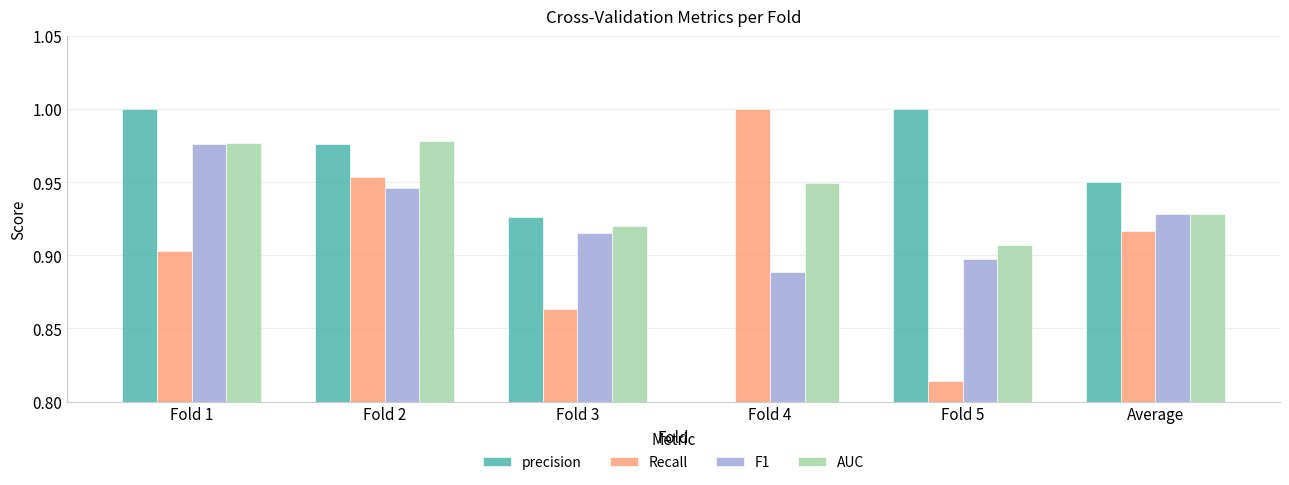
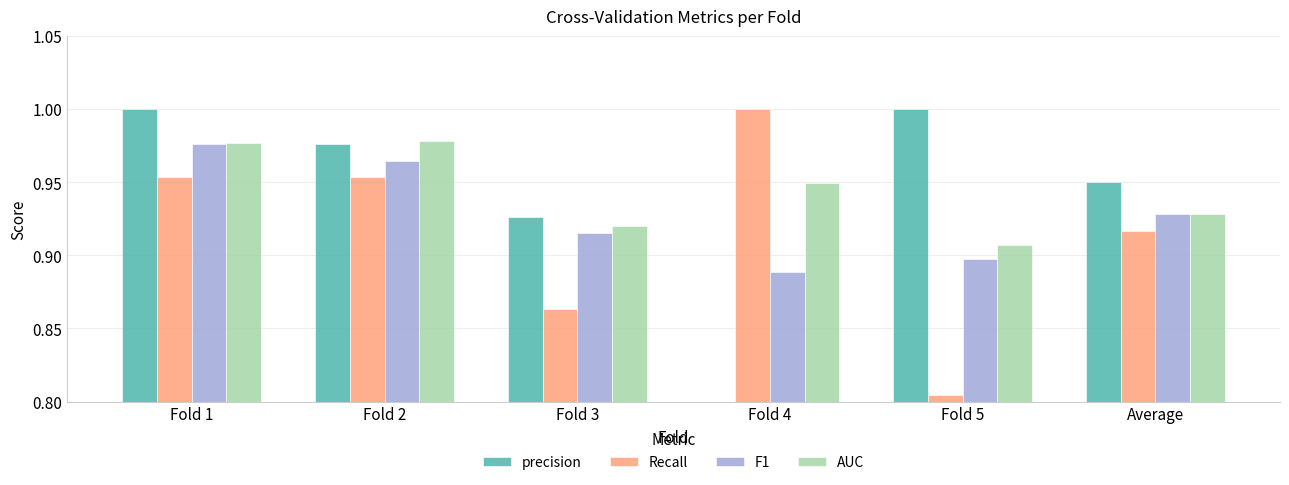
  {
    "precision": {
      "Fold 1": 1.000,
      "Fold 2": 0.976,
      "Fold 3": 0.926,
      "Fold 4": 0.800,
      "Fold 5": 1.000,
      "Average": 0.950
    },
    "Recall": {
-     "Fold 1": 0.903,
+     "Fold 1": 0.953,
      "Fold 2": 0.953,
      "Fold 3": 0.864,
      "Fold 4": 1.000,
-     "Fold 5": 0.814,
+     "Fold 5": 0.805,
      "Average": 0.917
    },
    "F1": {
      "Fold 1": 0.976,
-     "Fold 2": 0.946,
+     "Fold 2": 0.965,
      "Fold 3": 0.916,
      "Fold 4": 0.889,
      "Fold 5": 0.897,
      "Average": 0.929
    },
    "AUC": {
      "Fold 1": 0.977,
      "Fold 2": 0.979,
      "Fold 3": 0.920,
      "Fold 4": 0.949,
      "Fold 5": 0.907,
      "Average": 0.928
    }
  }
